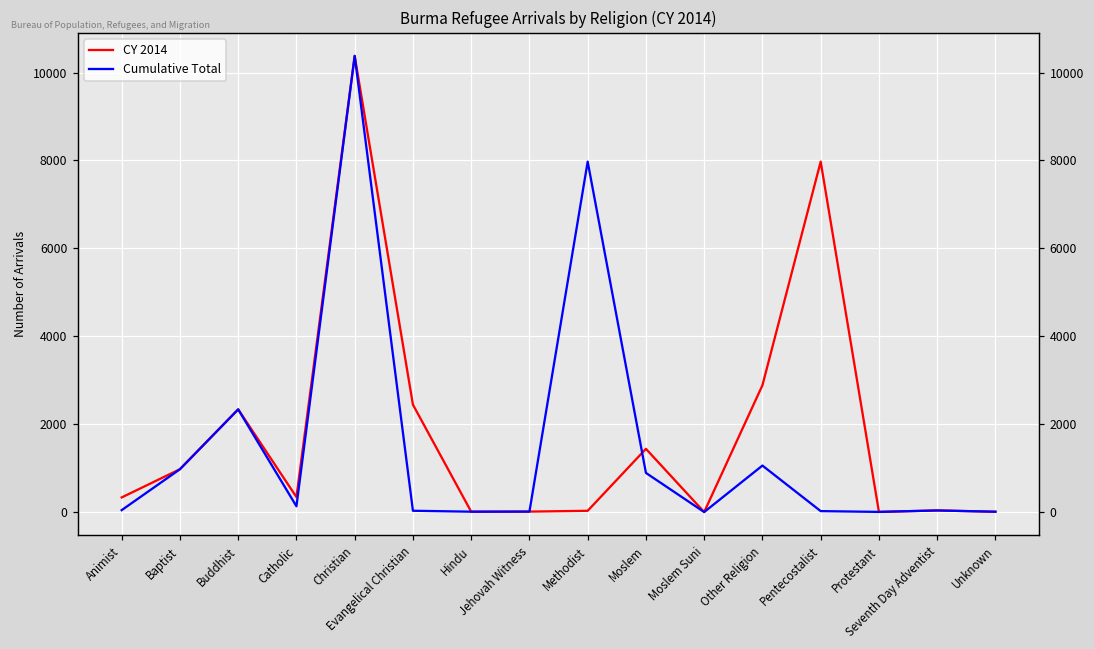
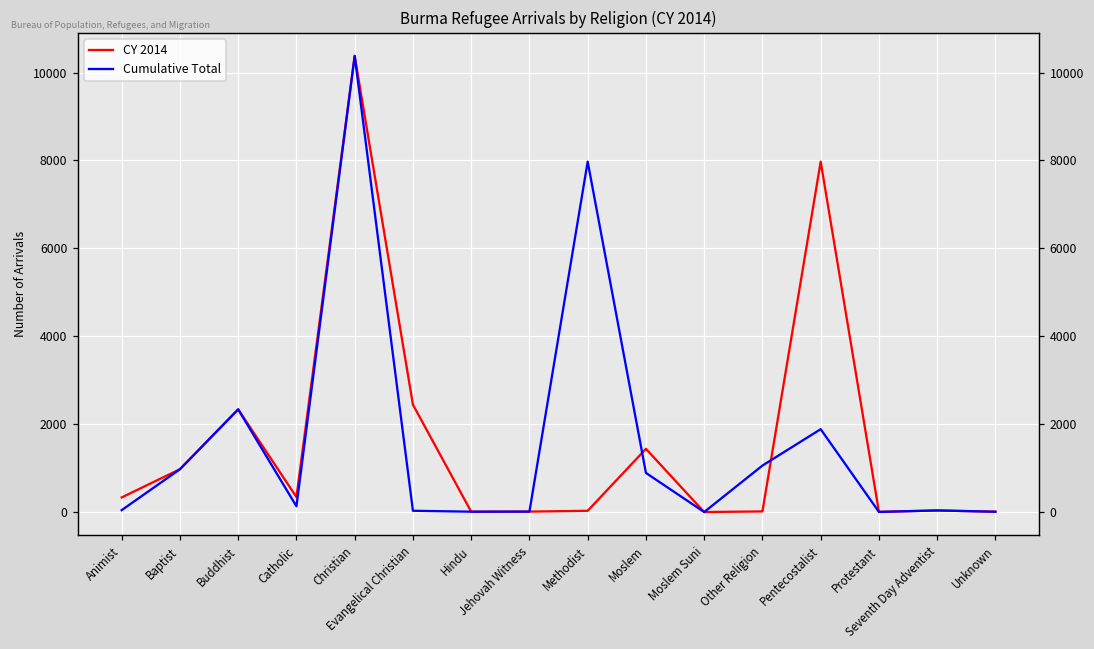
  {
    "CY 2014": {
      "Animist": 300,
      "Catholic": 300,
      "Evangelical Christian": 2400,
      "Methodist": 0,
      "Moslem": 1400,
-     "Other Religion": 2900,
+     "Other Religion": 0,
      "Pentecostalist": 8000
    },
    "Cumulative Total": {
      "Animist": 0,
      "Catholic": 100,
      "Evangelical Christian": 0,
      "Methodist": 8000,
      "Moslem": 900,
      "Other Religion": 1100,
-     "Pentecostalist": 0
+     "Pentecostalist": 1900
    }
  }
